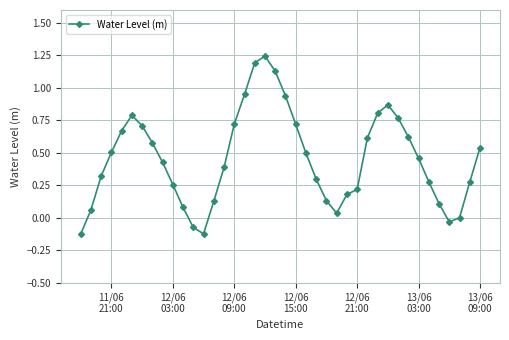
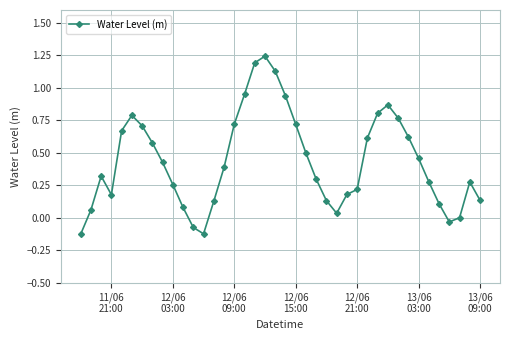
  {
-   "11/06 21:00": 0.50,
+   "11/06 21:00": 0.18,
    "12/06 03:00": 0.26,
    "12/06 09:00": 0.72,
    "12/06 15:00": 0.72,
    "12/06 21:00": 0.22,
    "13/06 03:00": 0.46,
-   "13/06 09:00": 0.54
+   "13/06 09:00": 0.13
  }
